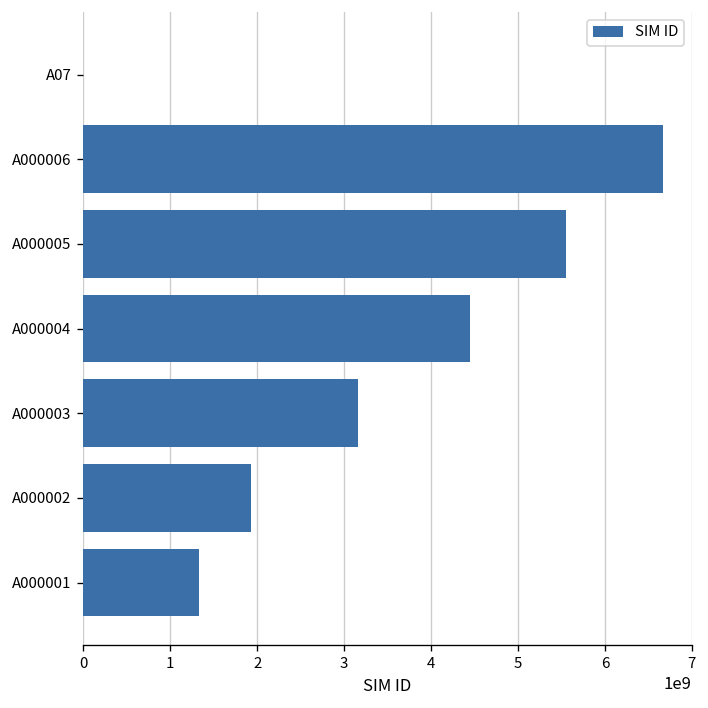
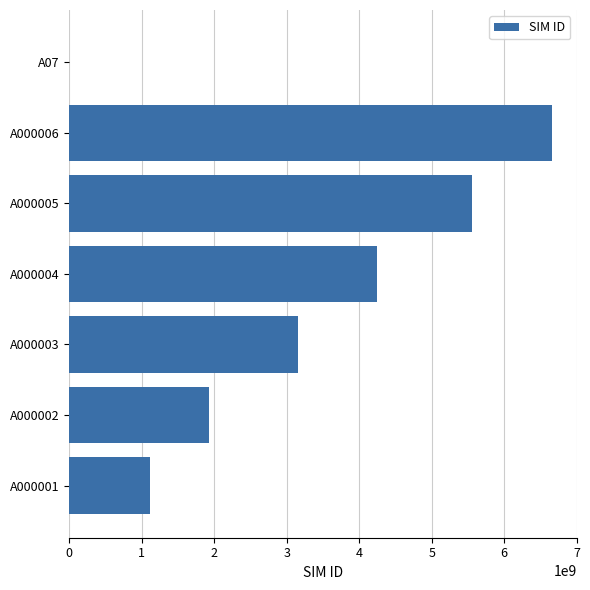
  {
    "A000006": 6700000000,
    "A000005": 5600000000,
-   "A000004": 4400000000,
+   "A000004": 4200000000,
    "A000003": 3200000000,
    "A000002": 1900000000,
-   "A000001": 1300000000
+   "A000001": 1100000000
  }
